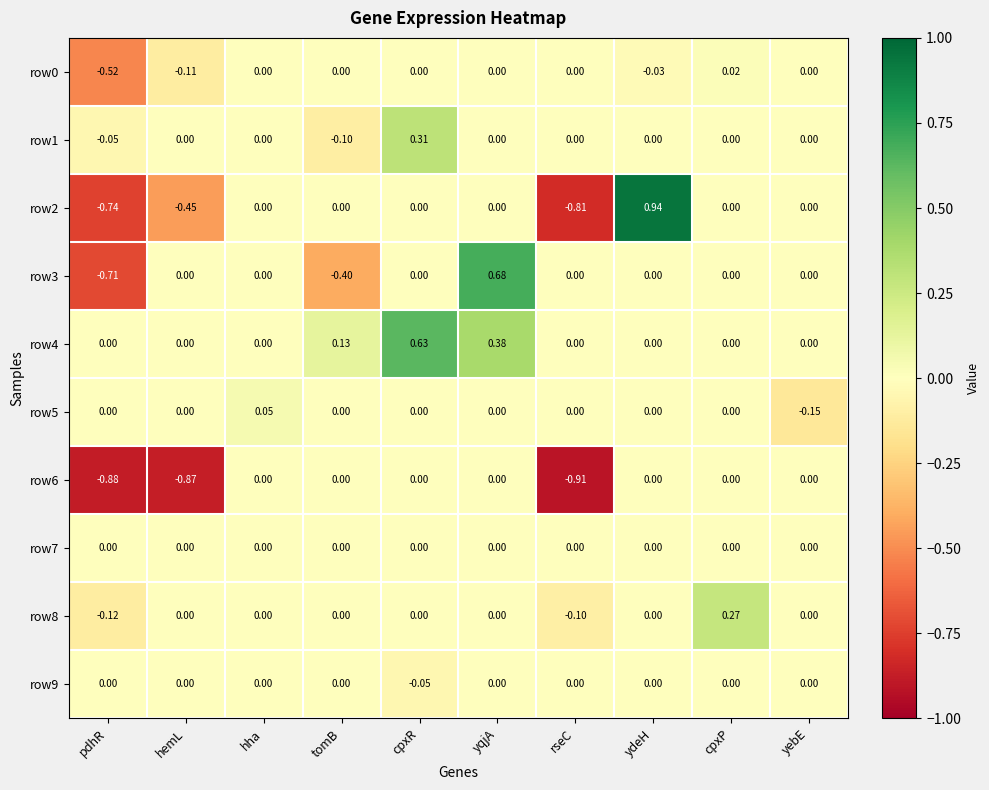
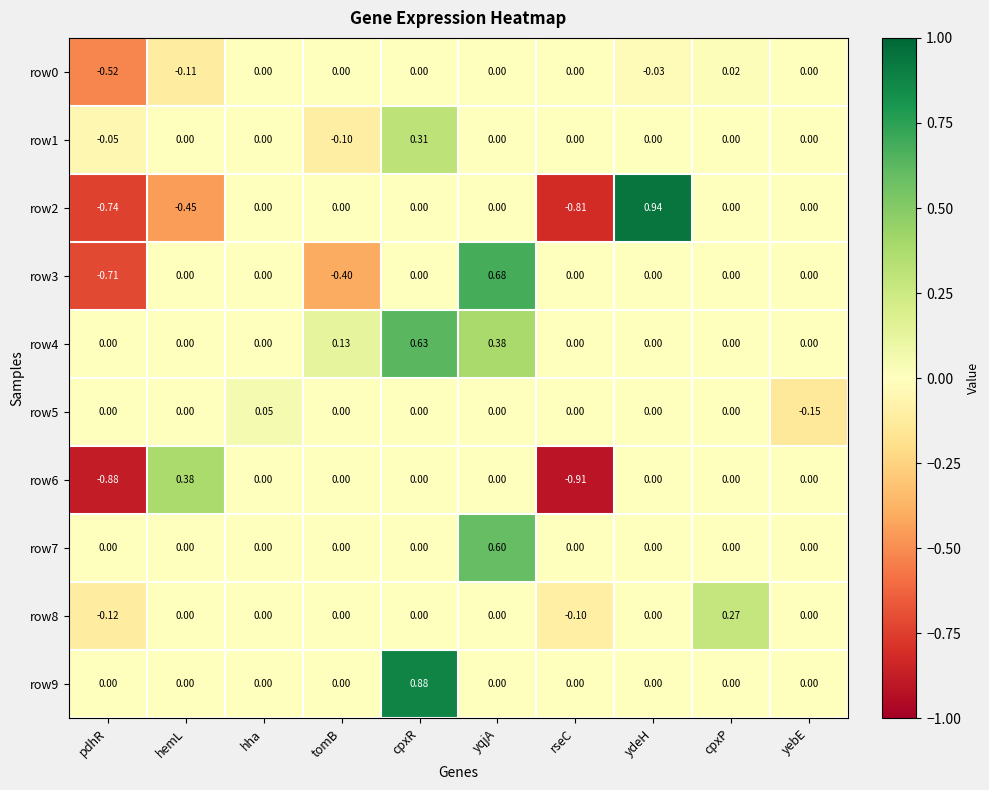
  {
    "row0": {
      "pdhR": -0.52,
      "hemL": -0.11,
      "hha": 0.00,
      "tomB": 0.00,
      "cpxR": 0.00,
      "yqjA": 0.00,
      "rseC": 0.00,
      "ydeH": -0.03,
      "cpxP": 0.02,
      "yebE": 0.00
    },
    "row1": {
      "pdhR": -0.05,
      "hemL": 0.00,
      "hha": 0.00,
      "tomB": -0.10,
      "cpxR": 0.31,
      "yqjA": 0.00,
      "rseC": 0.00,
      "ydeH": 0.00,
      "cpxP": 0.00,
      "yebE": 0.00
    },
    "row2": {
      "pdhR": -0.74,
      "hemL": -0.45,
      "hha": 0.00,
      "tomB": 0.00,
      "cpxR": 0.00,
      "yqjA": 0.00,
      "rseC": -0.81,
      "ydeH": 0.94,
      "cpxP": 0.00,
      "yebE": 0.00
    },
    "row3": {
      "pdhR": -0.71,
      "hemL": 0.00,
      "hha": 0.00,
      "tomB": -0.40,
      "cpxR": 0.00,
      "yqjA": 0.68,
      "rseC": 0.00,
      "ydeH": 0.00,
      "cpxP": 0.00,
      "yebE": 0.00
    },
    "row4": {
      "pdhR": 0.00,
      "hemL": 0.00,
      "hha": 0.00,
      "tomB": 0.13,
      "cpxR": 0.63,
      "yqjA": 0.38,
      "rseC": 0.00,
      "ydeH": 0.00,
      "cpxP": 0.00,
      "yebE": 0.00
    },
    "row5": {
      "pdhR": 0.00,
      "hemL": 0.00,
      "hha": 0.05,
      "tomB": 0.00,
      "cpxR": 0.00,
      "yqjA": 0.00,
      "rseC": 0.00,
      "ydeH": 0.00,
      "cpxP": 0.00,
      "yebE": -0.15
    },
    "row6": {
      "pdhR": -0.88,
-     "hemL": -0.87,
+     "hemL": 0.38,
      "hha": 0.00,
      "tomB": 0.00,
      "cpxR": 0.00,
      "yqjA": 0.00,
      "rseC": -0.91,
      "ydeH": 0.00,
      "cpxP": 0.00,
      "yebE": 0.00
    },
    "row7": {
      "pdhR": 0.00,
      "hemL": 0.00,
      "hha": 0.00,
      "tomB": 0.00,
      "cpxR": 0.00,
-     "yqjA": 0.00,
+     "yqjA": 0.60,
      "rseC": 0.00,
      "ydeH": 0.00,
      "cpxP": 0.00,
      "yebE": 0.00
    },
    "row8": {
      "pdhR": -0.12,
      "hemL": 0.00,
      "hha": 0.00,
      "tomB": 0.00,
      "cpxR": 0.00,
      "yqjA": 0.00,
      "rseC": -0.10,
      "ydeH": 0.00,
      "cpxP": 0.27,
      "yebE": 0.00
    },
    "row9": {
      "pdhR": 0.00,
      "hemL": 0.00,
      "hha": 0.00,
      "tomB": 0.00,
-     "cpxR": -0.05,
+     "cpxR": 0.88,
      "yqjA": 0.00,
      "rseC": 0.00,
      "ydeH": 0.00,
      "cpxP": 0.00,
      "yebE": 0.00
    }
  }
